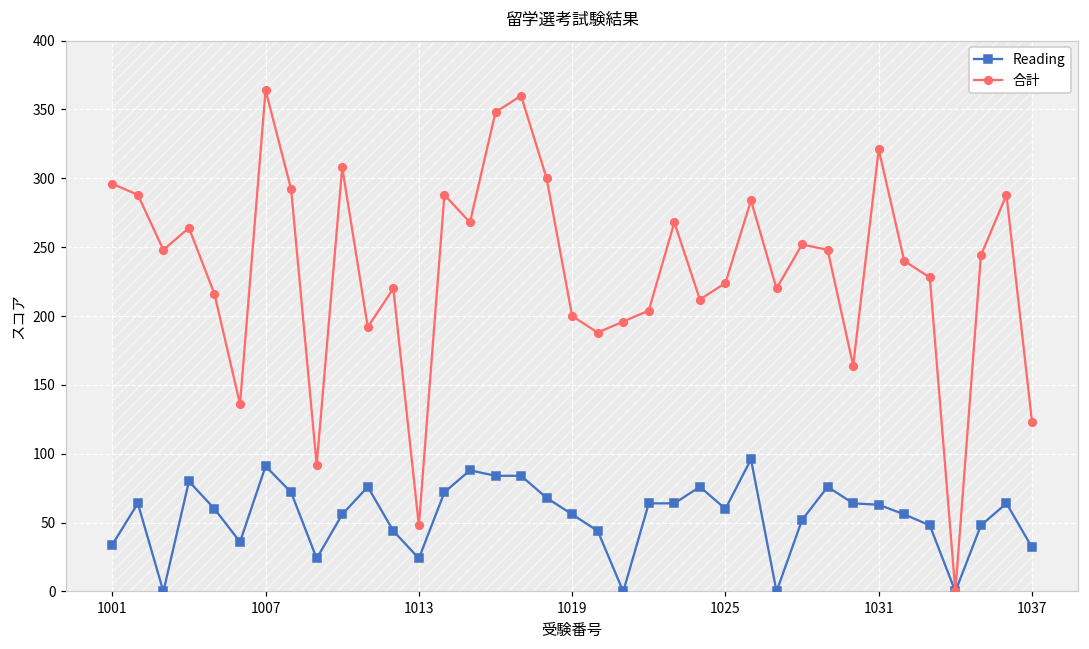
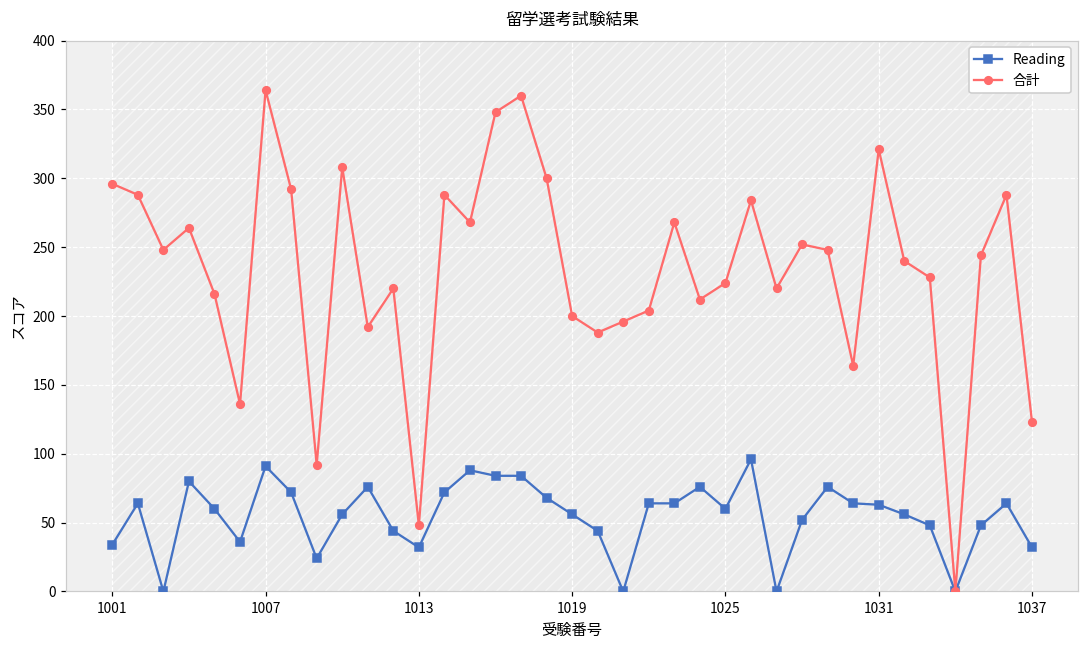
  {
    "Reading": {
      "1001": 34,
      "1007": 91,
-     "1013": 24,
+     "1013": 32,
      "1019": 56,
      "1025": 60,
      "1031": 63,
      "1037": 32
    },
    "合計": {
      "1001": 296,
      "1007": 364,
      "1013": 48,
      "1019": 200,
      "1025": 224,
      "1031": 321,
      "1037": 123
    }
  }
